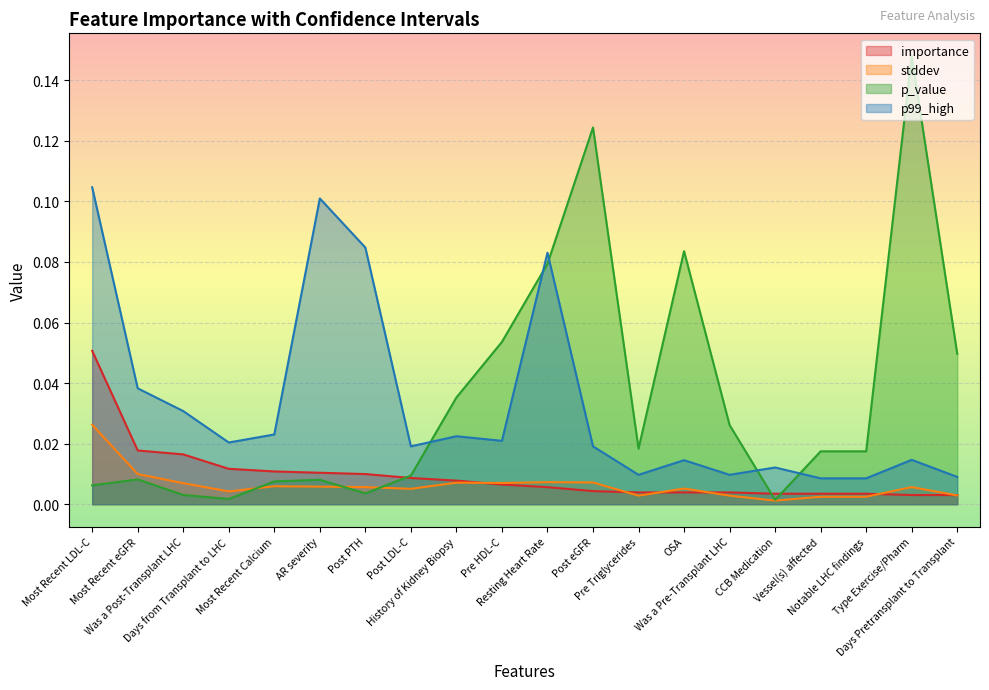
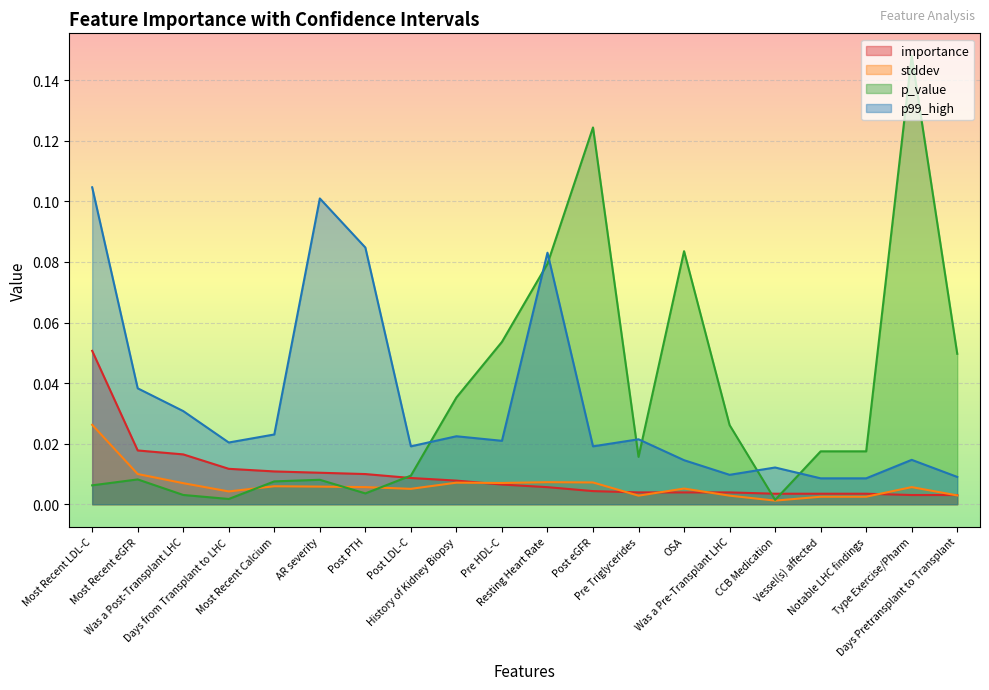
  {
    "p_value": {
      "Most Recent LDL-C": 0.006,
      "Most Recent eGFR": 0.008,
      "Was a Post-Transplant LHC": 0.003,
      "Days from Transplant to LHC": 0.002,
      "Most Recent Calcium": 0.008,
      "AR severity": 0.008,
      "Post PTH": 0.004,
      "History of Kidney Biopsy": 0.035,
      "Pre HDL-C": 0.054,
      "Resting Heart Rate": 0.079,
      "Post eGFR": 0.124,
-     "Pre Triglycerides": 0.018,
+     "Pre Triglycerides": 0.016,
      "OSA": 0.084,
      "Was a Pre-Transplant LHC": 0.026,
      "Vessel(s) affected": 0.017,
      "Notable LHC findings": 0.017,
      "Days Pretransplant to Transplant": 0.050
    },
    "p99_high": {
      "Most Recent LDL-C": 0.105,
      "Most Recent eGFR": 0.038,
      "Was a Post-Transplant LHC": 0.031,
      "Days from Transplant to LHC": 0.020,
      "Most Recent Calcium": 0.023,
      "AR severity": 0.101,
      "Post PTH": 0.085,
      "Post LDL-C": 0.019,
      "History of Kidney Biopsy": 0.022,
      "Pre HDL-C": 0.021,
      "Resting Heart Rate": 0.083,
      "Post eGFR": 0.019,
-     "Pre Triglycerides": 0.010,
+     "Pre Triglycerides": 0.021,
      "OSA": 0.015,
      "Was a Pre-Transplant LHC": 0.010,
      "CCB Medication": 0.012,
      "Vessel(s) affected": 0.009,
      "Notable LHC findings": 0.009,
      "Type Exercise/Pharm": 0.015,
      "Days Pretransplant to Transplant": 0.009
    }
  }
